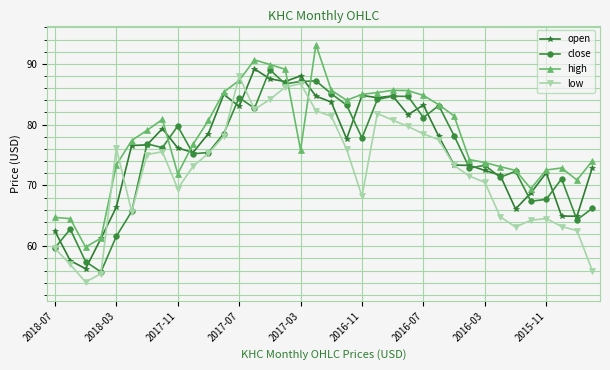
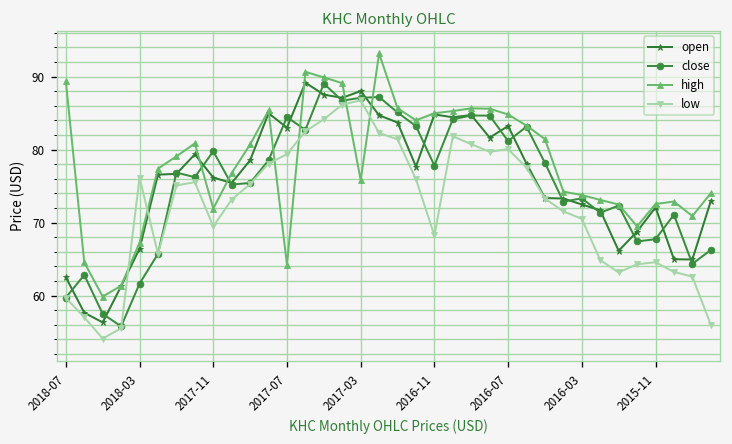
  {
    "high": {
-     "2018-07": 65,
-     "2018-03": 73,
+     "2018-07": 89,
+     "2018-03": 67,
      "2017-11": 72,
-     "2017-07": 87,
+     "2017-07": 64,
      "2017-03": 76,
      "2016-07": 85,
      "2016-03": 74,
      "2015-11": 73
    },
    "low": {
      "2018-03": 76,
      "2017-11": 69,
-     "2017-07": 88,
+     "2017-07": 79,
      "2016-11": 68,
-     "2016-07": 78,
+     "2016-07": 80,
      "2016-03": 71,
      "2015-11": 65
    }
  }
